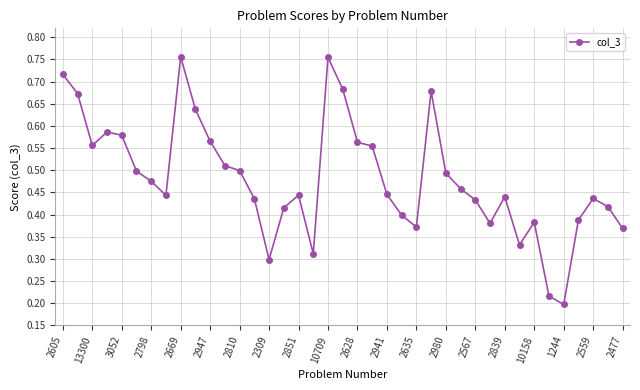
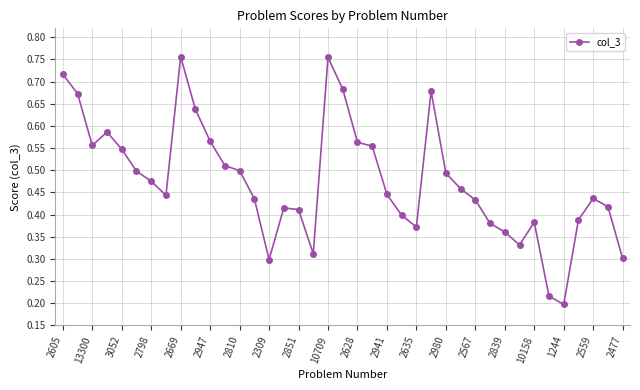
  {
    "2605": 0.72,
    "13300": 0.56,
-   "3052": 0.58,
+   "3052": 0.55,
    "2798": 0.48,
    "2669": 0.76,
    "2947": 0.57,
    "2810": 0.50,
    "2309": 0.30,
-   "2851": 0.44,
+   "2851": 0.41,
    "10709": 0.75,
    "2628": 0.56,
    "2941": 0.45,
    "2635": 0.37,
    "2980": 0.49,
    "2567": 0.43,
-   "2839": 0.44,
+   "2839": 0.36,
    "10158": 0.38,
    "1244": 0.20,
    "2559": 0.44,
-   "2477": 0.37
+   "2477": 0.30
  }
